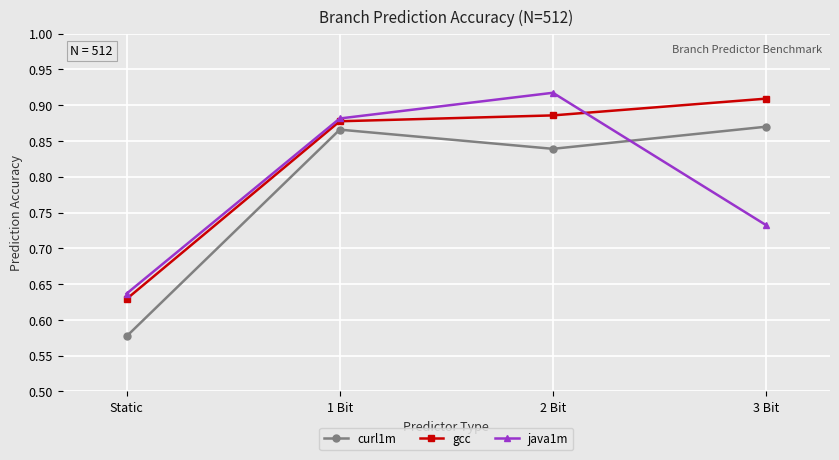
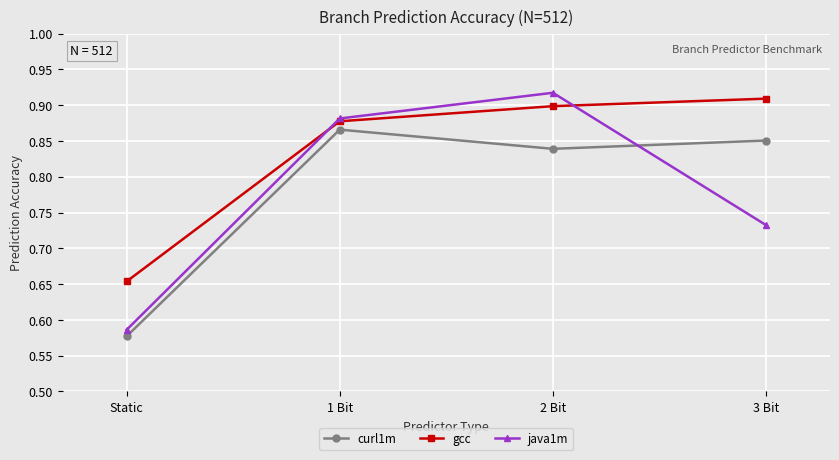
  {
    "curl1m": {
      "Static": 0.58,
      "1 Bit": 0.87,
      "2 Bit": 0.84,
-     "3 Bit": 0.87
+     "3 Bit": 0.85
    },
    "gcc": {
-     "Static": 0.63,
+     "Static": 0.65,
      "1 Bit": 0.88,
-     "2 Bit": 0.89,
+     "2 Bit": 0.90,
      "3 Bit": 0.91
    },
    "java1m": {
-     "Static": 0.64,
+     "Static": 0.59,
      "1 Bit": 0.88,
      "2 Bit": 0.92,
      "3 Bit": 0.73
    }
  }
